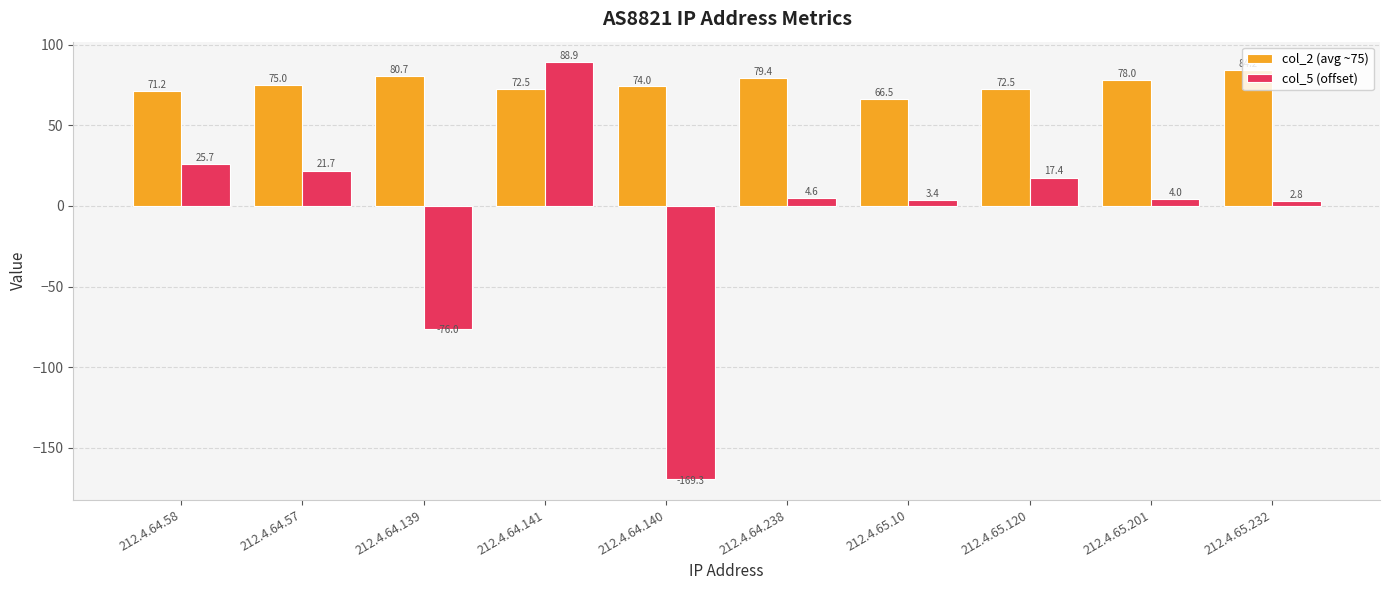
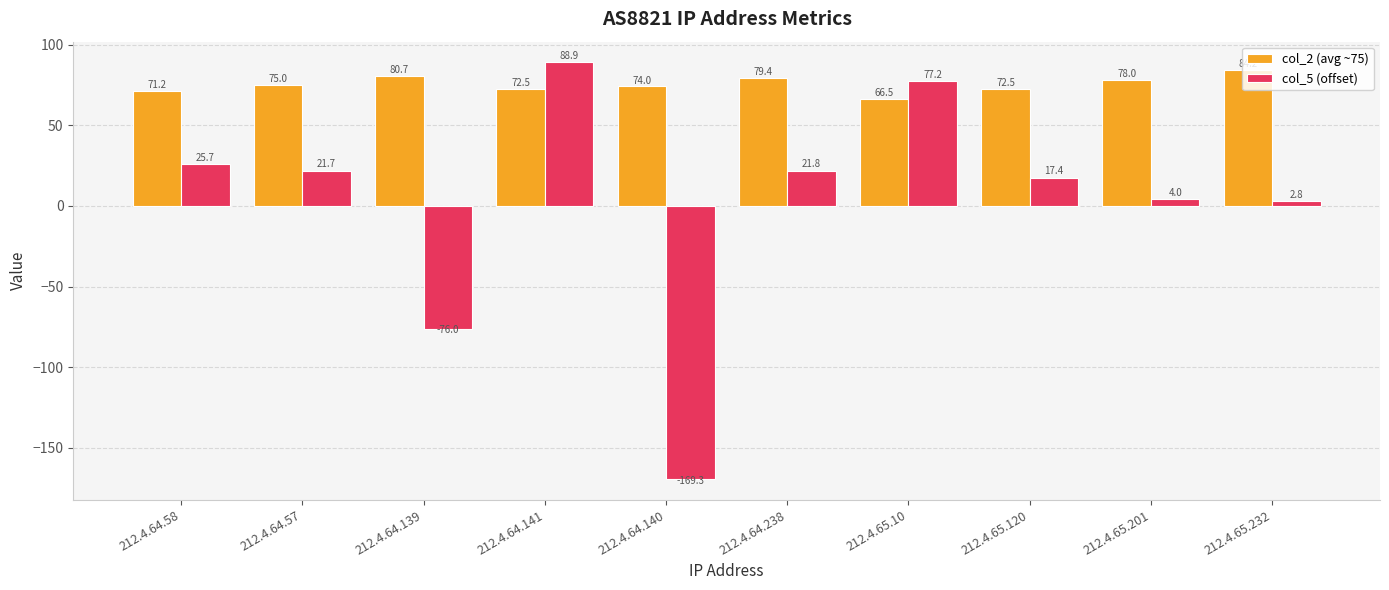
  {
    "col_2 (avg ~75)": {
      "212.4.64.58": 71.2,
      "212.4.64.57": 75.0,
      "212.4.64.139": 80.7,
      "212.4.64.141": 72.5,
      "212.4.64.140": 74.0,
      "212.4.64.238": 79.4,
      "212.4.65.10": 66.5,
      "212.4.65.120": 72.5,
      "212.4.65.201": 78.0
    },
    "col_5 (offset)": {
      "212.4.64.58": 25.7,
      "212.4.64.57": 21.7,
      "212.4.64.139": -76.0,
      "212.4.64.141": 88.9,
      "212.4.64.140": -169.3,
-     "212.4.64.238": 4.6,
-     "212.4.65.10": 3.4,
+     "212.4.64.238": 21.8,
+     "212.4.65.10": 77.2,
      "212.4.65.120": 17.4,
      "212.4.65.201": 4.0,
      "212.4.65.232": 2.8
    }
  }
